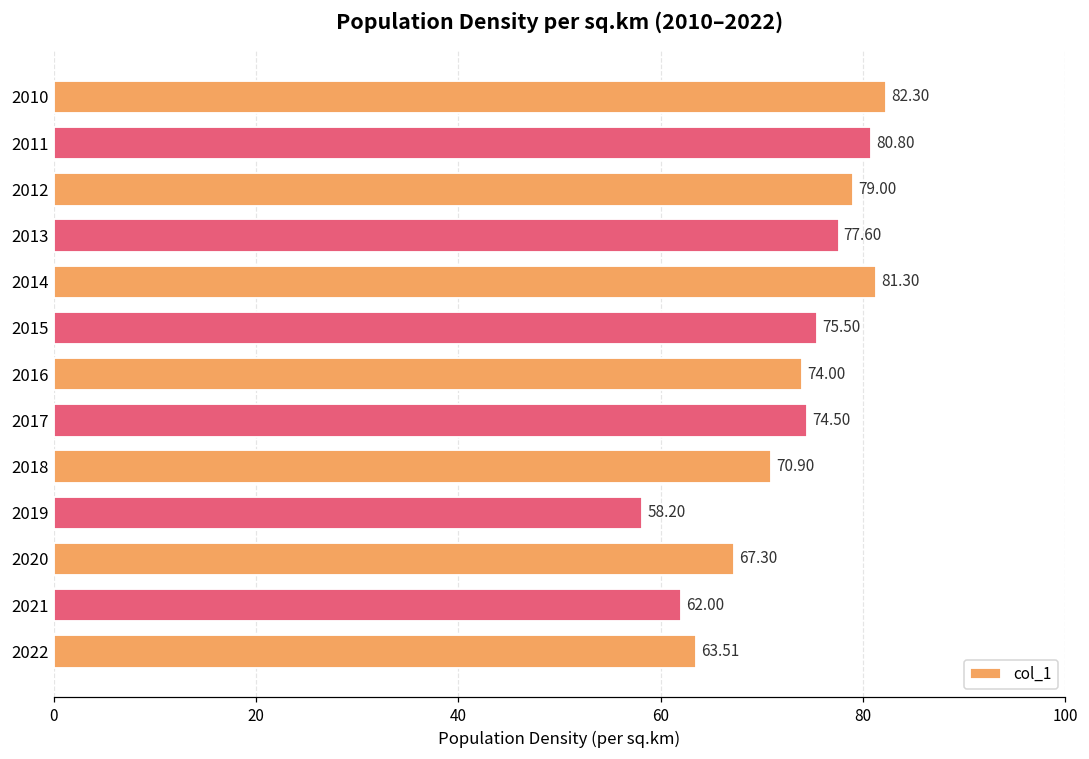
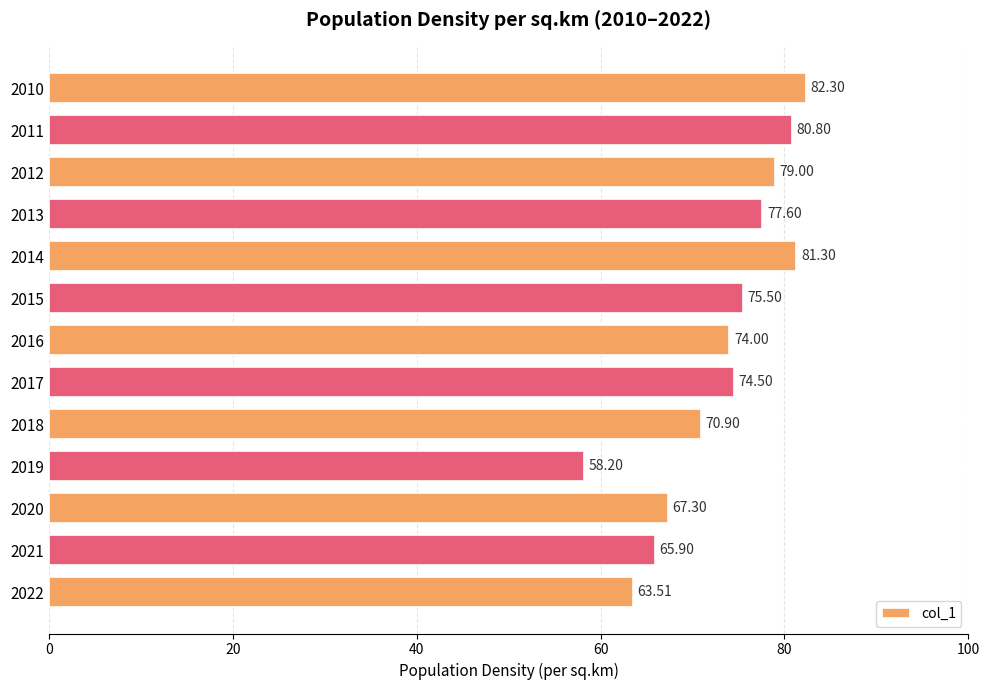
  {
    "2010": 82.30,
    "2011": 80.80,
    "2012": 79.00,
    "2013": 77.60,
    "2014": 81.30,
    "2015": 75.50,
    "2016": 74.00,
    "2017": 74.50,
    "2018": 70.90,
    "2019": 58.20,
    "2020": 67.30,
-   "2021": 62.00,
+   "2021": 65.90,
    "2022": 63.51
  }
